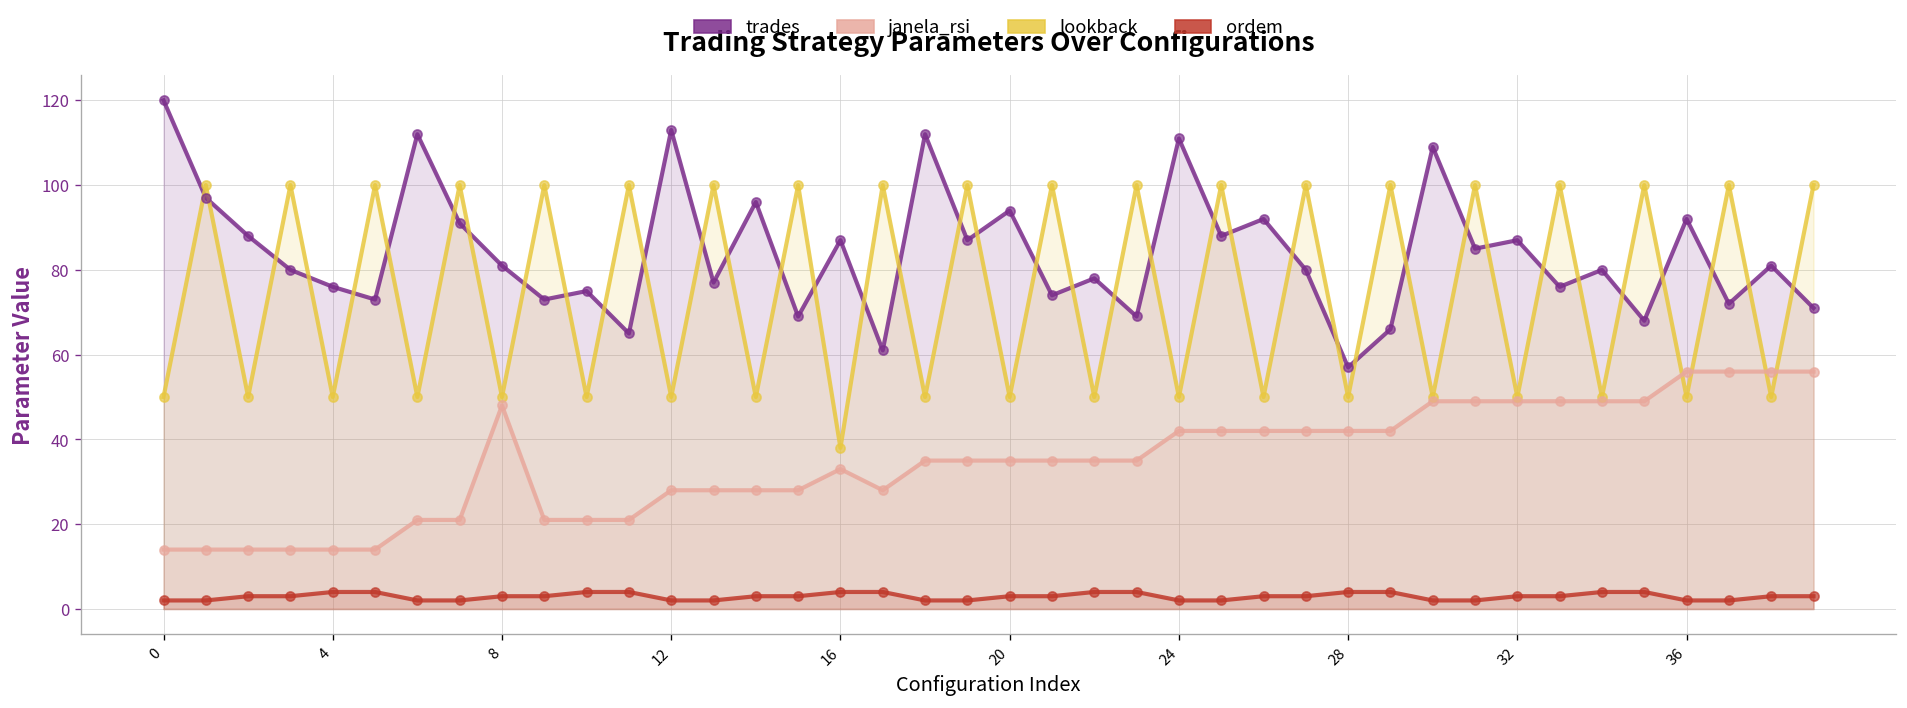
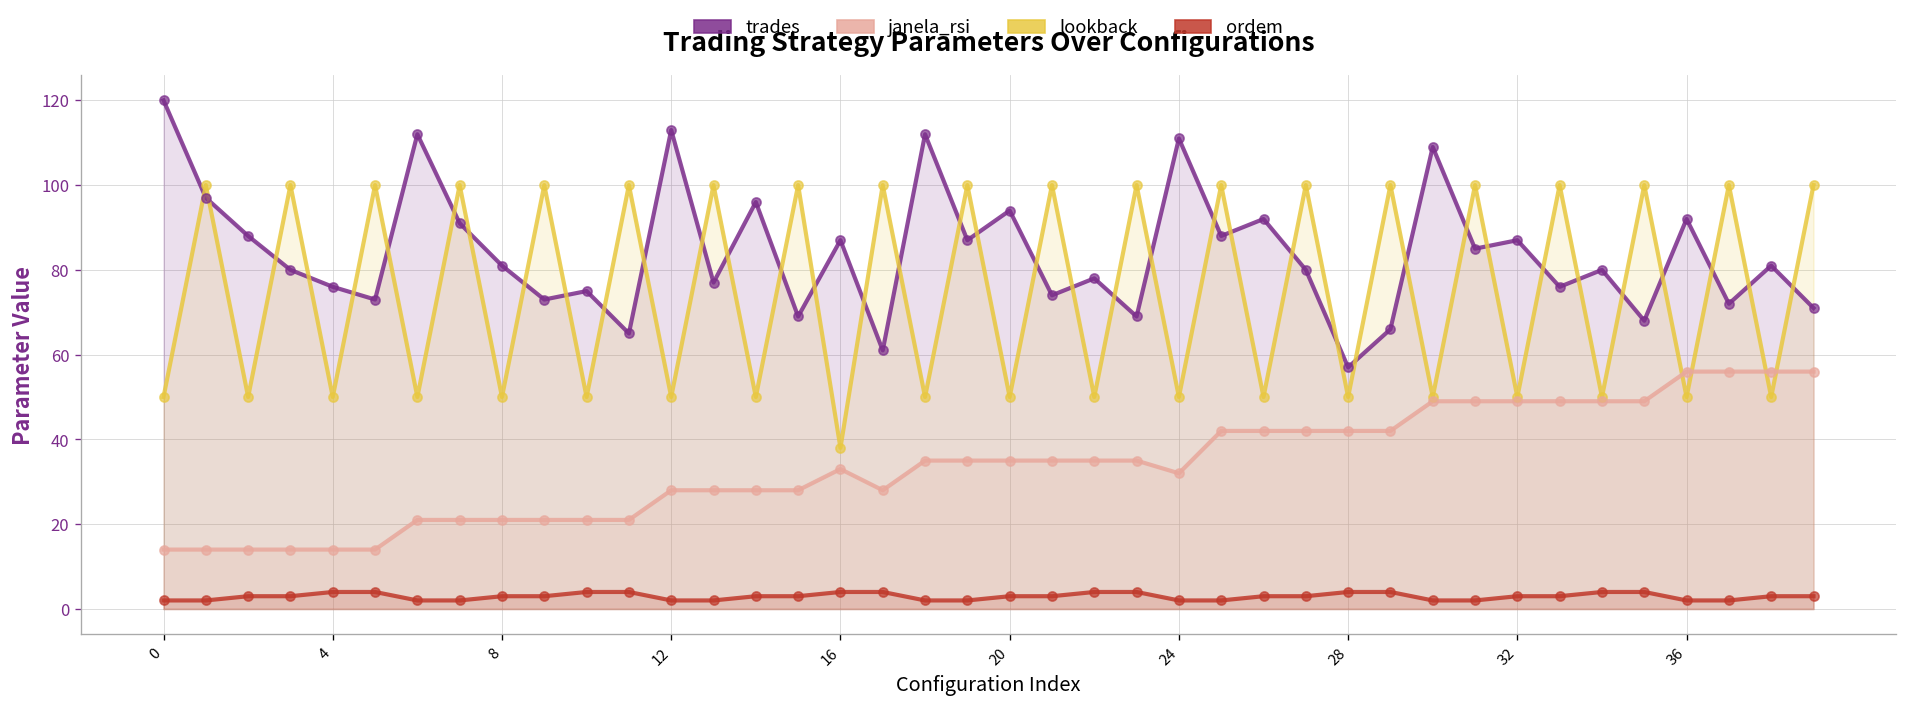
  {
    "trades": {
      "0": 120,
      "4": 76,
      "8": 81,
      "12": 113,
      "16": 87,
      "20": 94,
      "24": 111,
      "28": 57,
      "32": 87,
      "36": 92
    },
    "lookback": {
      "0": 50,
      "4": 50,
      "8": 50,
      "12": 50,
      "16": 38,
      "20": 50,
      "24": 50,
      "28": 50,
      "32": 50,
      "36": 50
    },
    "janela_rsi": {
      "0": 14,
      "4": 14,
-     "8": 48,
+     "8": 21,
      "12": 28,
      "16": 33,
      "20": 35,
-     "24": 42,
+     "24": 32,
      "28": 42,
      "32": 49,
      "36": 56
    },
    "ordem": {
      "0": 2,
      "4": 4,
      "8": 3,
      "12": 2,
      "16": 4,
      "20": 3,
      "24": 2,
      "28": 4,
      "32": 3,
      "36": 2
    }
  }
